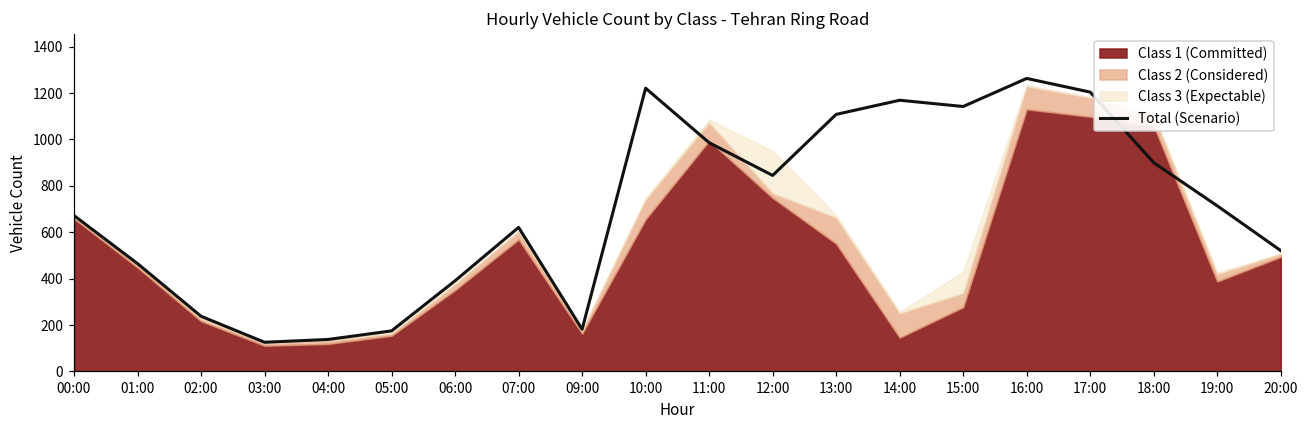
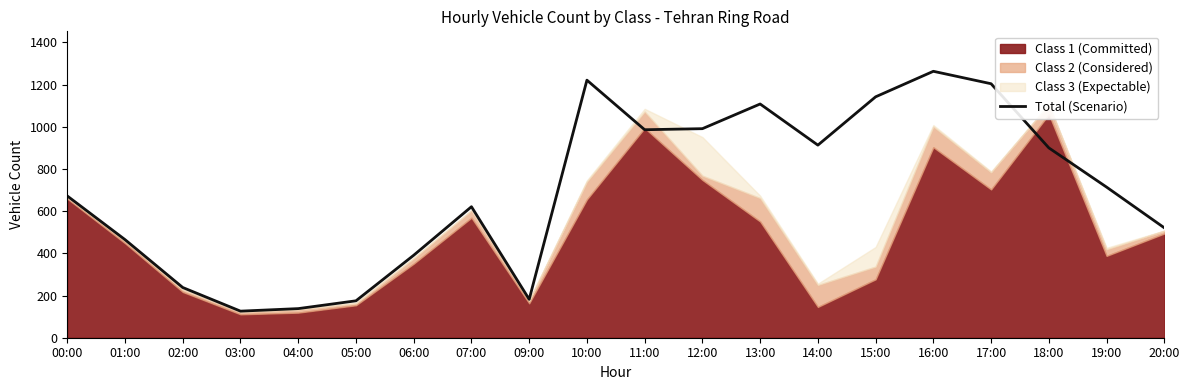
  {
    "Class 1 (Committed)": {
      "04:00": 120,
      "06:00": 350,
      "07:00": 570,
      "09:00": 160,
      "10:00": 660,
      "12:00": 750,
      "13:00": 550,
      "14:00": 150,
      "15:00": 280,
-     "16:00": 1130,
-     "17:00": 1100,
+     "16:00": 900,
+     "17:00": 700,
      "19:00": 390,
      "20:00": 490
    },
    "Total (Scenario)": {
      "07:00": 620,
      "10:00": 1220,
-     "12:00": 850,
+     "12:00": 990,
      "13:00": 1110,
-     "14:00": 1170,
+     "14:00": 910,
      "15:00": 1140,
      "16:00": 1260,
      "17:00": 1200,
      "18:00": 900,
      "19:00": 710,
      "20:00": 520
    },
    "Class 2 (Considered)": {
      "11:00": 80,
      "12:00": 20,
      "15:00": 60
    },
    "Class 3 (Expectable)": {
      "11:00": 10,
      "12:00": 180,
      "15:00": 90
    }
  }
